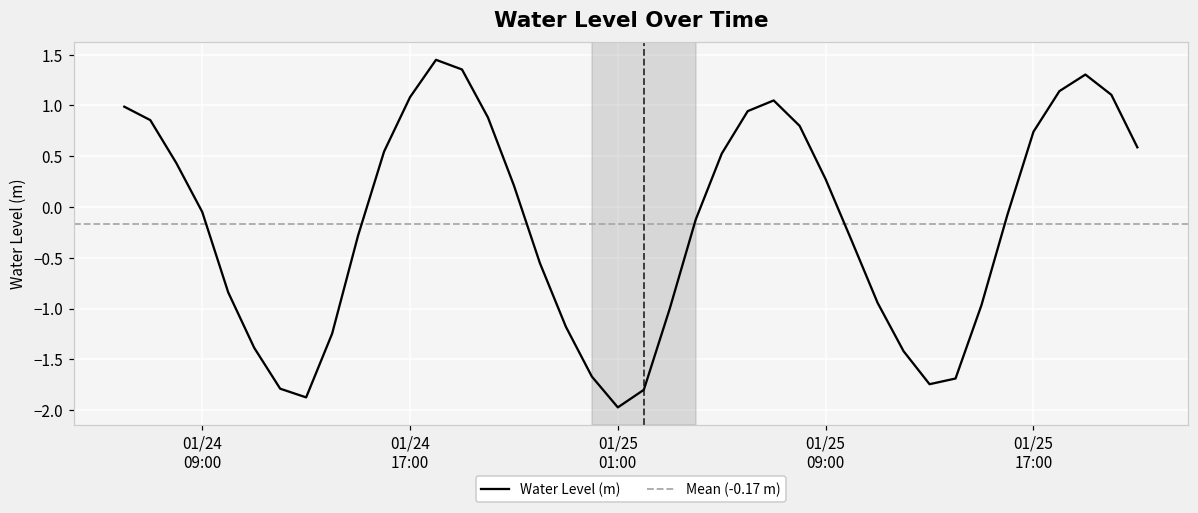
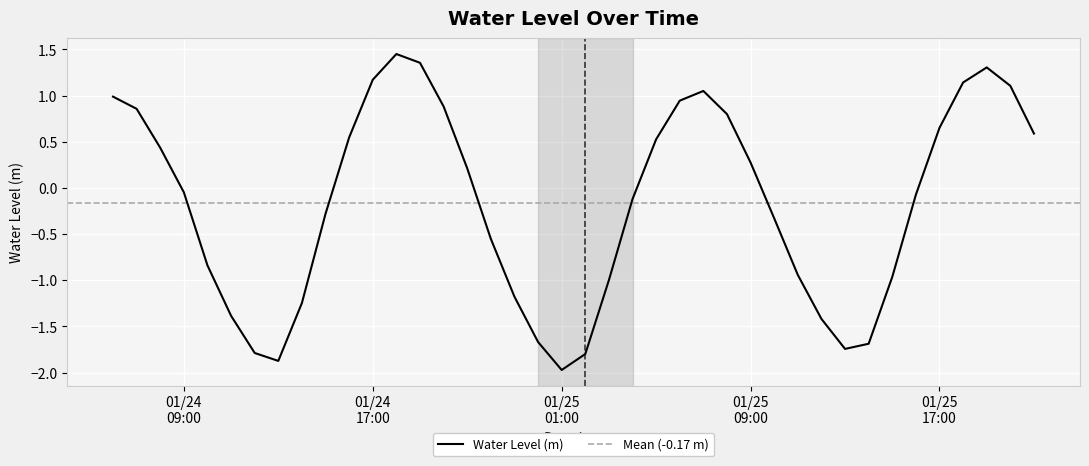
  {
    "01/24 09:00": 0.0,
-   "01/24 17:00": 1.1,
+   "01/24 17:00": 1.2,
    "01/25 01:00": -2.0,
    "01/25 09:00": 0.3,
-   "01/25 17:00": 0.74
+   "01/25 17:00": 0.65
  }
